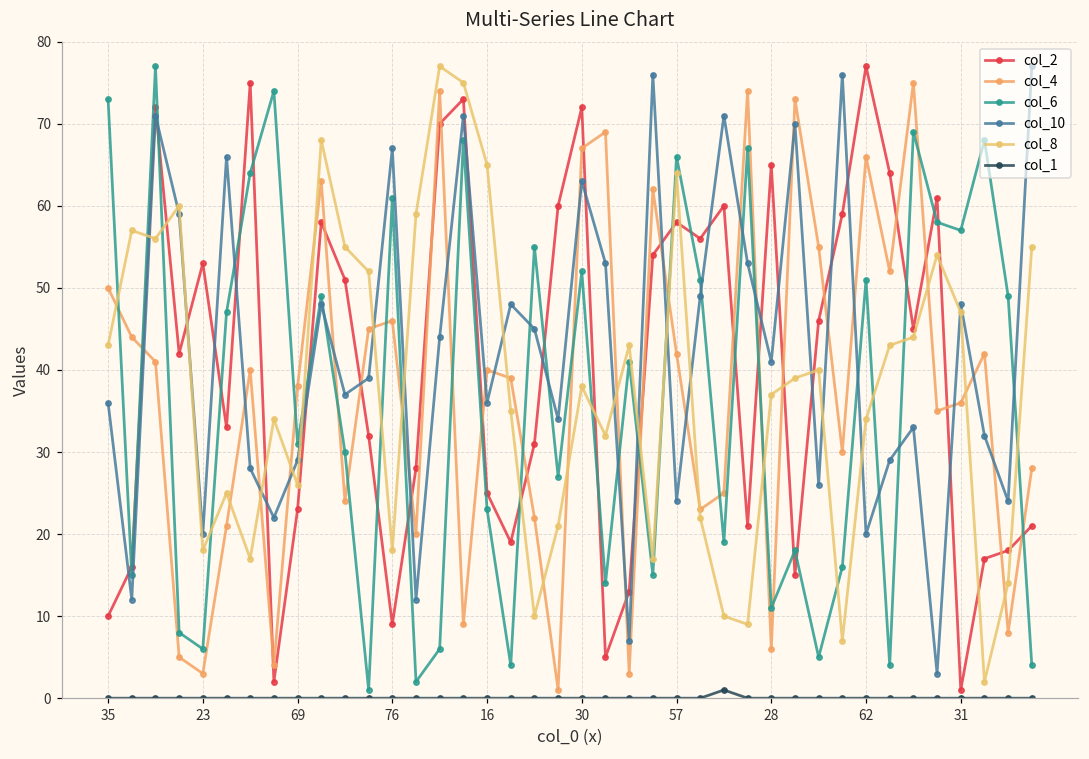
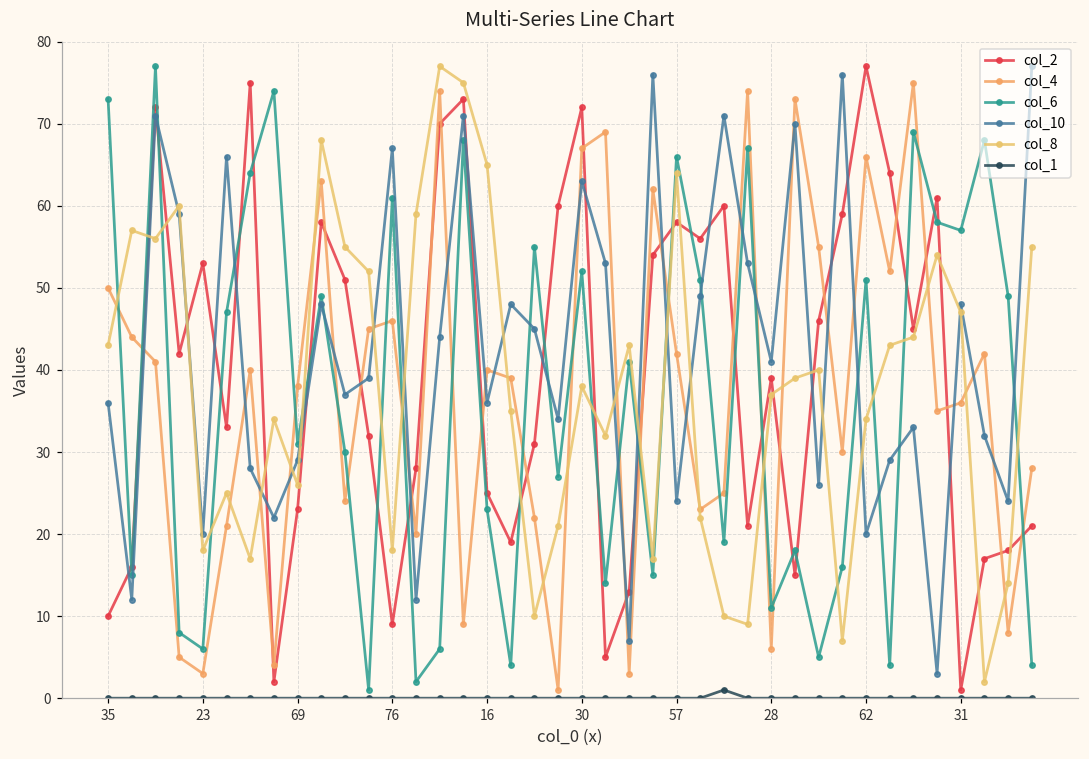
  {
    "col_2": {
      "69": 23,
      "76": 9,
      "16": 25,
      "57": 58,
-     "28": 65,
+     "28": 39,
      "62": 77
    },
    "col_1": {
      "69": 0,
      "76": 0,
      "16": 0,
      "57": 0,
      "28": 0,
      "62": 0
    }
  }
